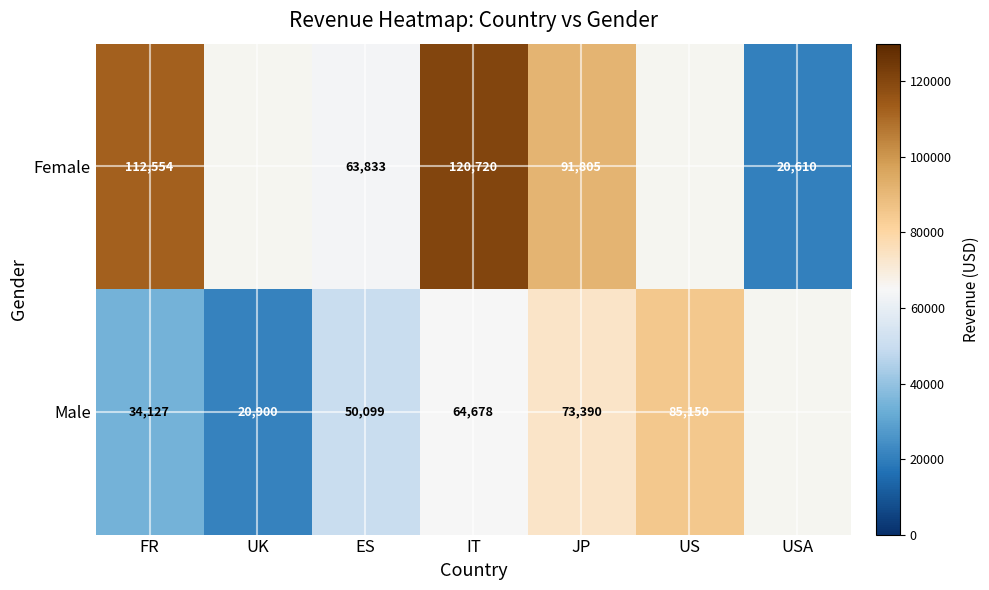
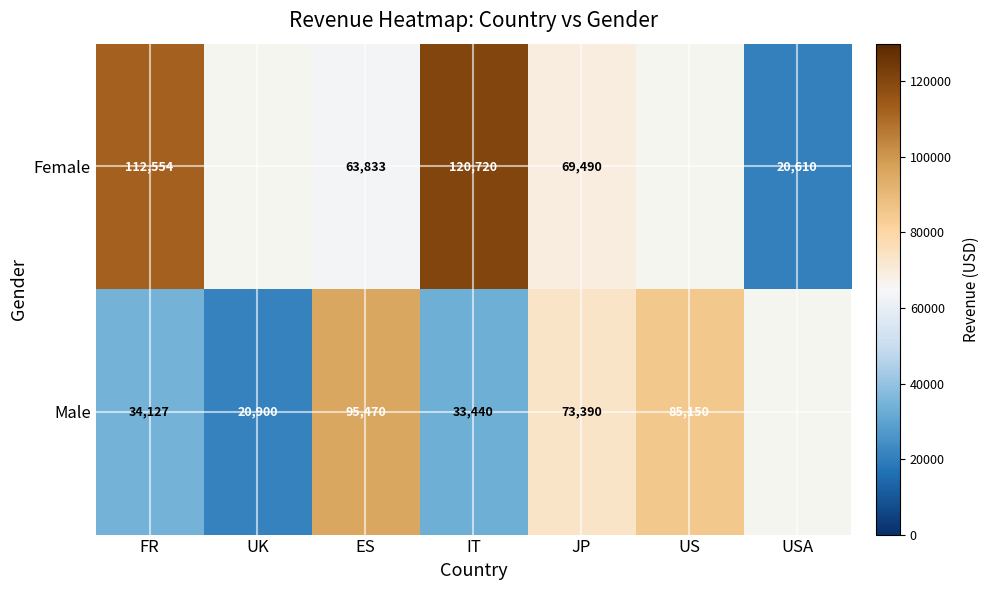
  {
    "Female": {
      "FR": "112,554",
      "ES": "63,833",
      "IT": "120,720",
-     "JP": "91,805",
+     "JP": "69,490",
      "USA": "20,610"
    },
    "Male": {
      "FR": "34,127",
      "UK": "20,900",
-     "ES": "50,099",
-     "IT": "64,678",
+     "ES": "95,470",
+     "IT": "33,440",
      "JP": "73,390",
      "US": "85,150"
    }
  }
